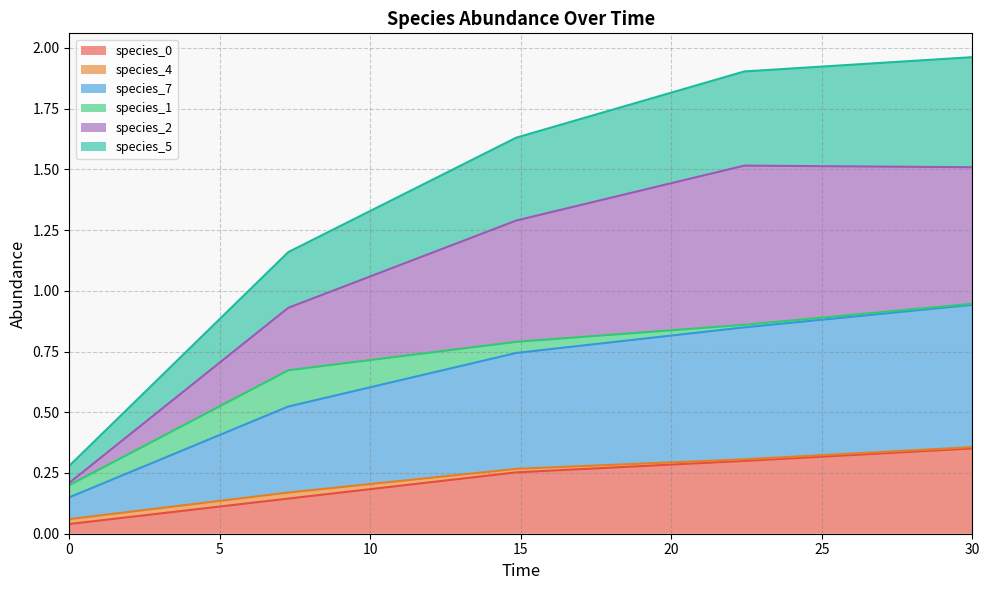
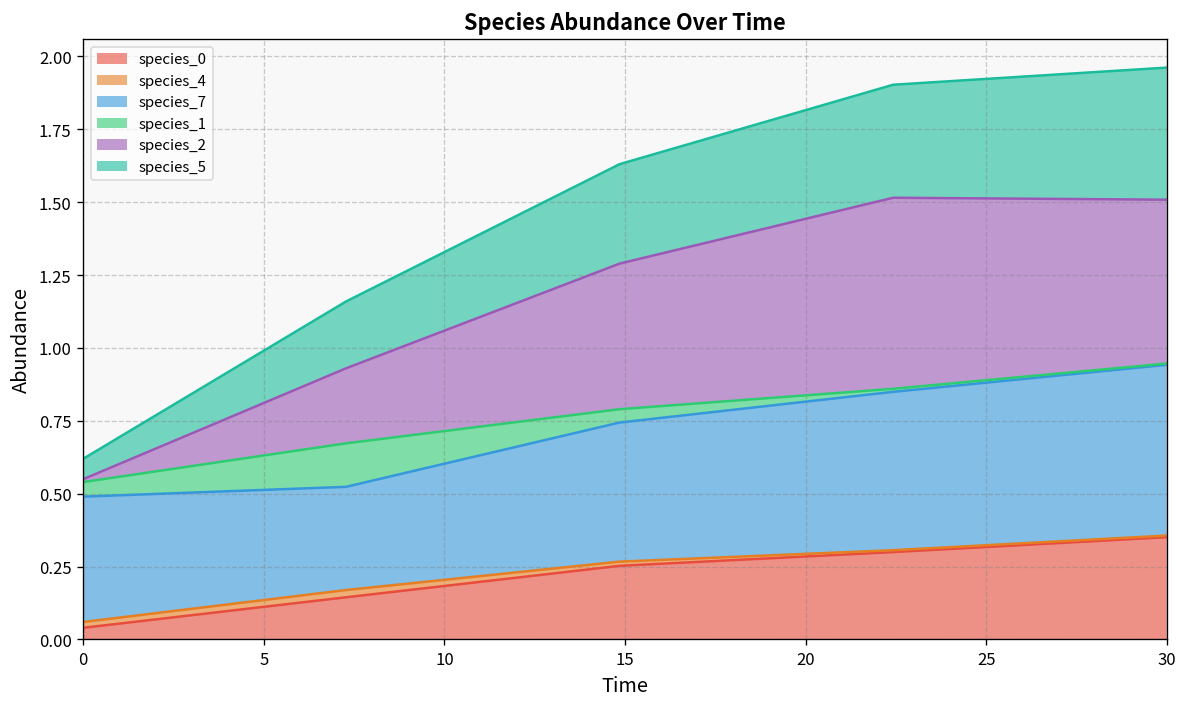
  {
    "species_7": {
-     "0": 0.09
+     "0": 0.43
    },
    "species_2": {
      "30": 0.56
    }
  }
